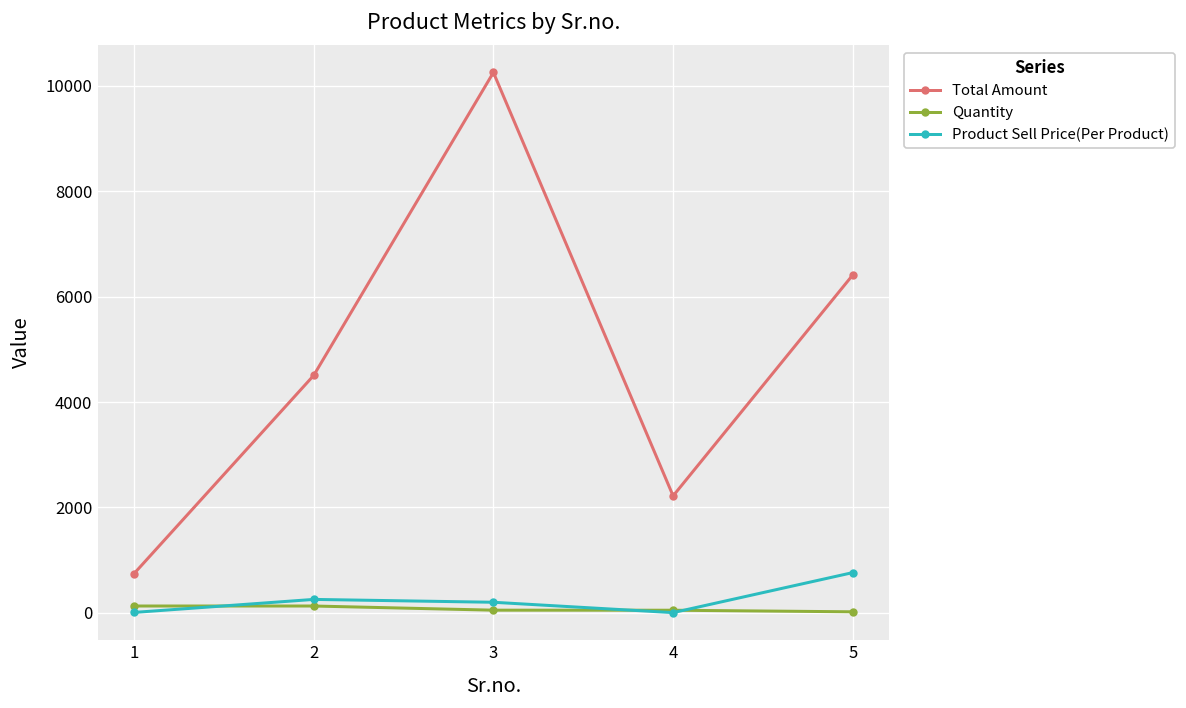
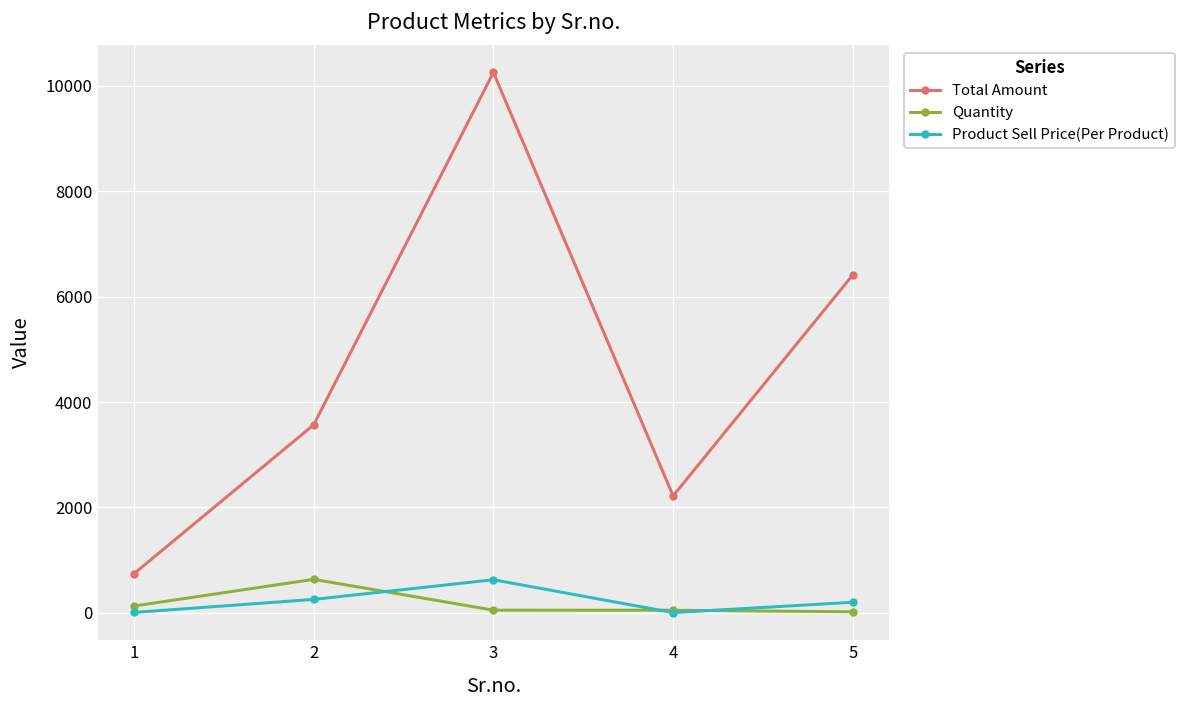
  {
    "Total Amount": {
      "1": 700,
-     "2": 4500,
+     "2": 3600,
      "3": 10300,
      "4": 2200,
      "5": 6400
    },
    "Quantity": {
      "1": 100,
-     "2": 100,
+     "2": 600,
      "3": 100,
      "5": 0
    },
    "Product Sell Price(Per Product)": {
      "1": 0,
      "2": 300,
-     "3": 200,
-     "5": 800
+     "3": 600,
+     "5": 200
    }
  }
